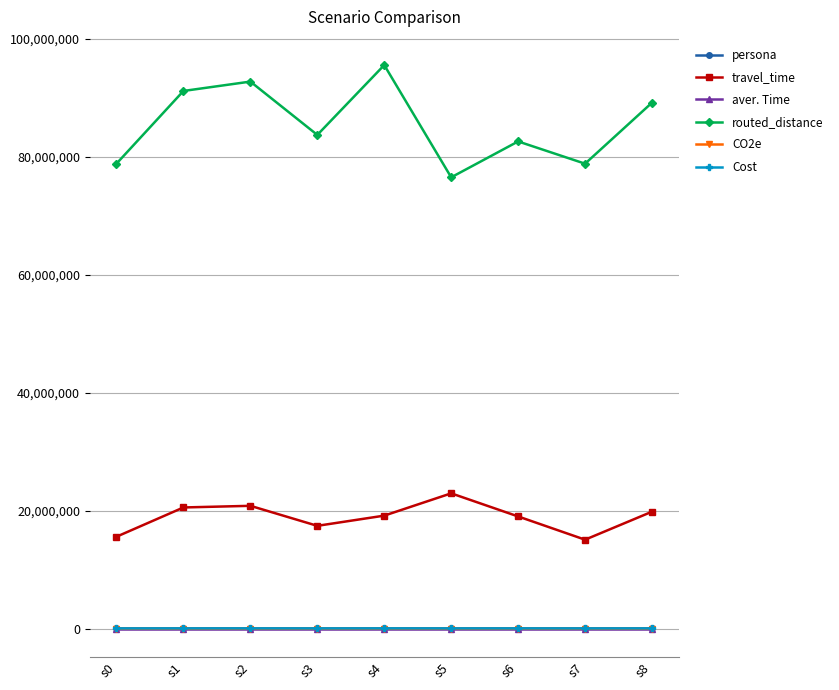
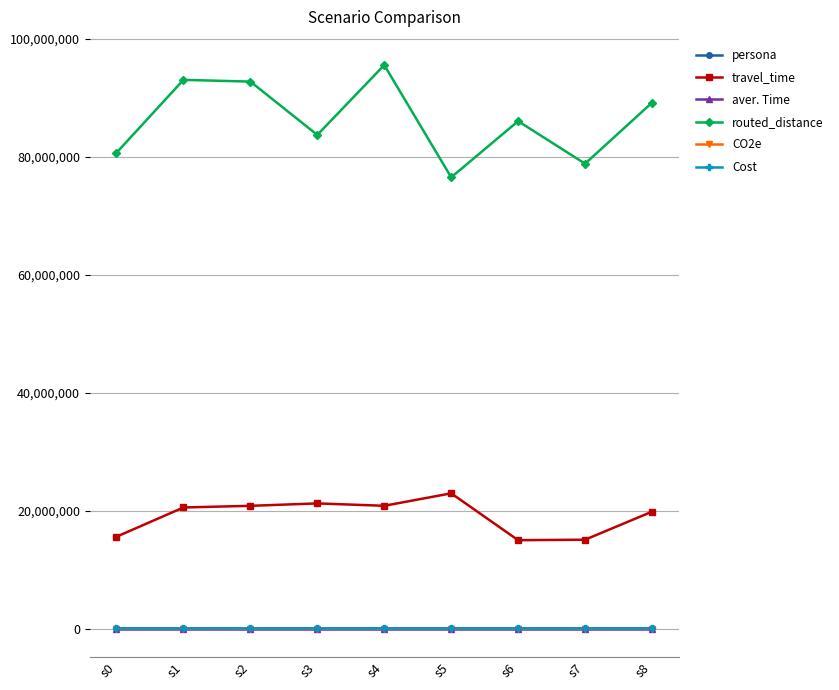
  {
    "travel_time": {
      "s0": "16,000,000",
      "s1": "21,000,000",
      "s2": "21,000,000",
-     "s3": "17,000,000",
-     "s4": "19,000,000",
+     "s3": "21,000,000",
+     "s4": "21,000,000",
      "s5": "23,000,000",
-     "s6": "19,000,000",
+     "s6": "15,000,000",
      "s7": "15,000,000",
      "s8": "20,000,000"
    },
    "routed_distance": {
-     "s0": "79,000,000",
-     "s1": "91,000,000",
+     "s0": "81,000,000",
+     "s1": "93,000,000",
      "s2": "93,000,000",
      "s3": "84,000,000",
      "s4": "96,000,000",
      "s5": "77,000,000",
-     "s6": "83,000,000",
+     "s6": "86,000,000",
      "s7": "79,000,000",
      "s8": "89,000,000"
    }
  }
